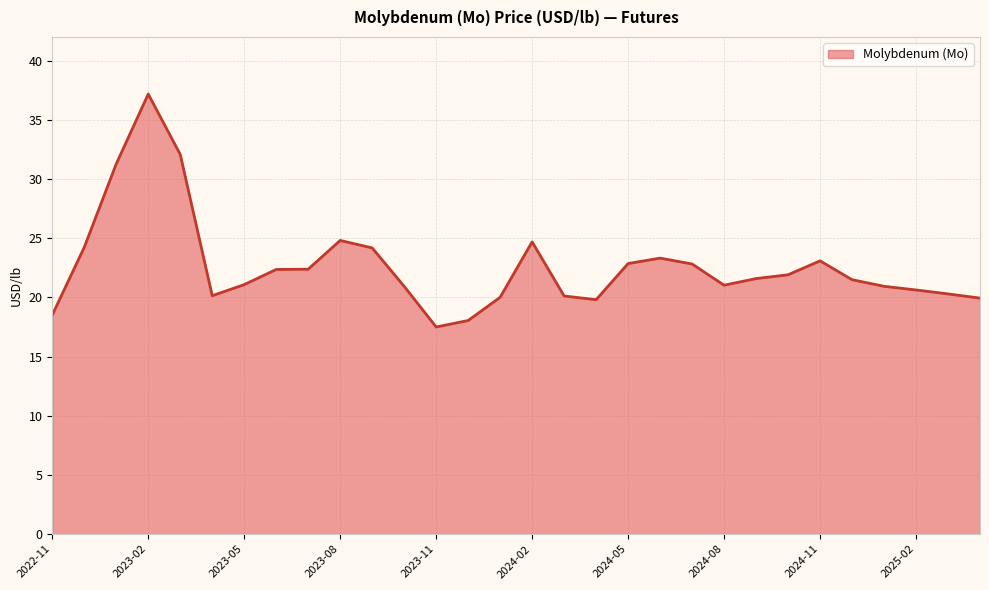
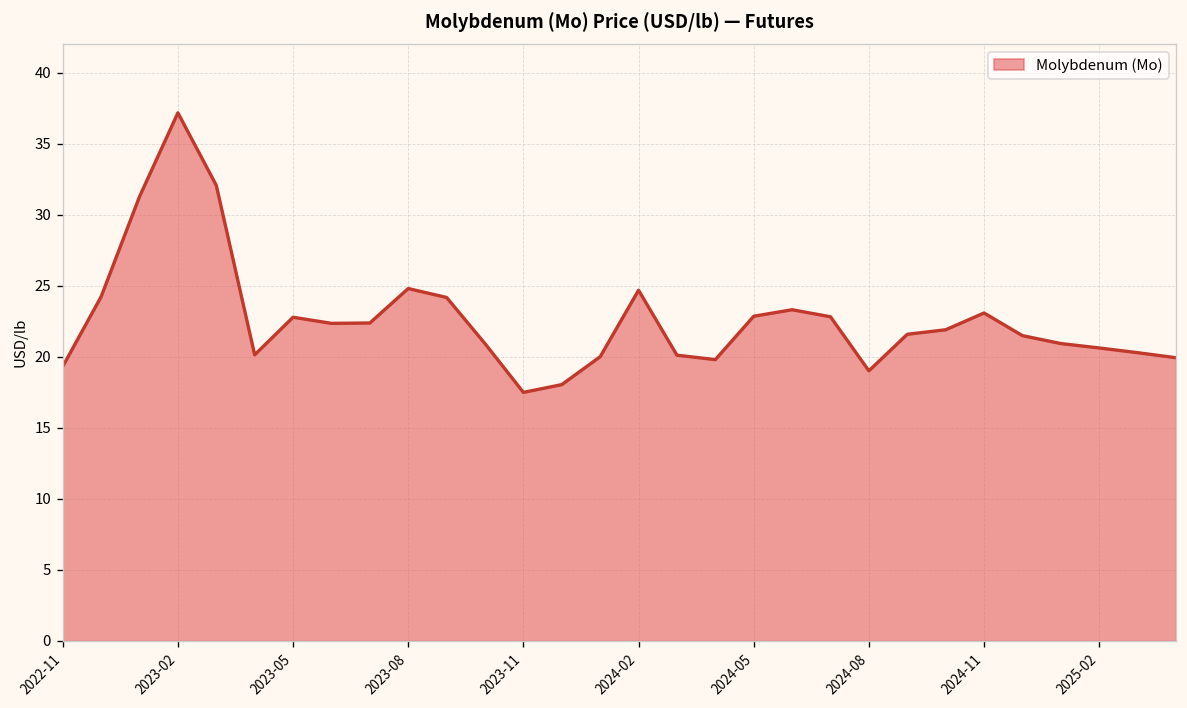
  {
-   "2022-11": 18.5,
+   "2022-11": 19.3,
    "2023-02": 37.2,
-   "2023-05": 21.1,
+   "2023-05": 22.8,
    "2023-08": 24.8,
    "2023-11": 17.5,
    "2024-02": 24.7,
    "2024-05": 22.9,
-   "2024-08": 21.0,
+   "2024-08": 19.0,
    "2024-11": 23.1,
    "2025-02": 20.6
  }
